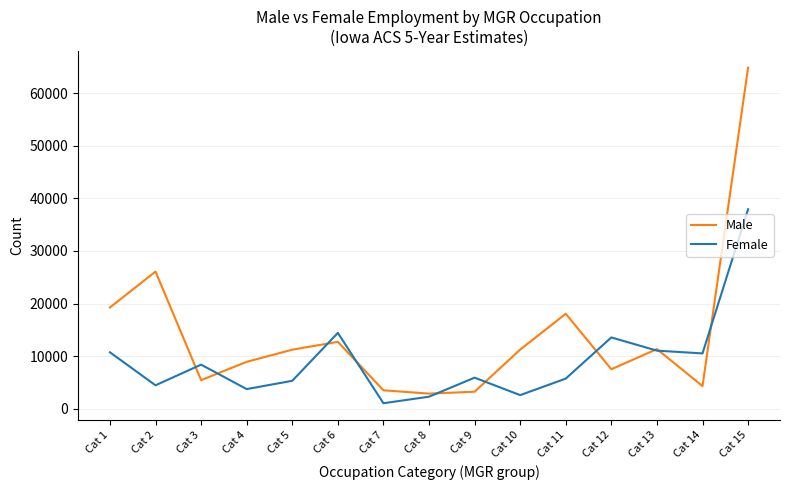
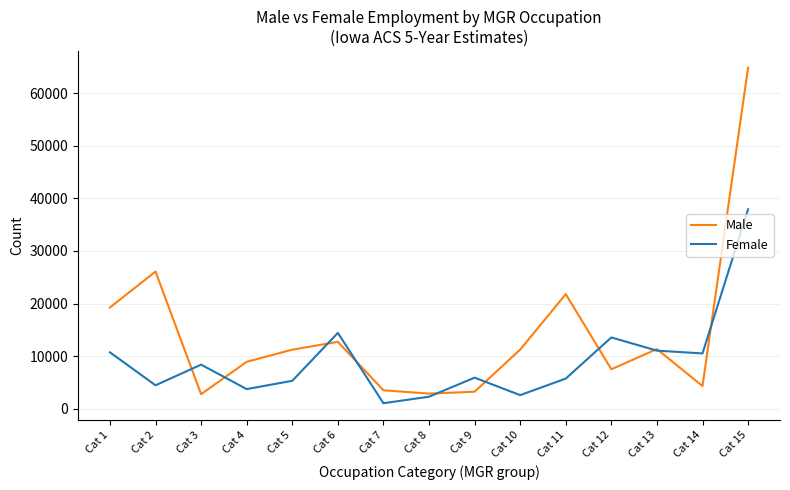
  {
    "Male": {
      "Cat 1": 19000,
      "Cat 2": 26000,
-     "Cat 3": 5000,
+     "Cat 3": 3000,
      "Cat 4": 9000,
      "Cat 5": 11000,
      "Cat 6": 13000,
      "Cat 7": 4000,
      "Cat 8": 3000,
      "Cat 9": 3000,
      "Cat 10": 11000,
-     "Cat 11": 18000,
+     "Cat 11": 22000,
      "Cat 12": 8000,
      "Cat 14": 4000,
      "Cat 15": 65000
    },
    "Female": {
      "Cat 1": 11000,
      "Cat 2": 4000,
      "Cat 3": 8000,
      "Cat 4": 4000,
      "Cat 5": 5000,
      "Cat 6": 14000,
      "Cat 7": 1000,
      "Cat 8": 2000,
      "Cat 9": 6000,
      "Cat 10": 3000,
      "Cat 11": 6000,
      "Cat 12": 14000,
      "Cat 14": 11000,
      "Cat 15": 38000
    }
  }
